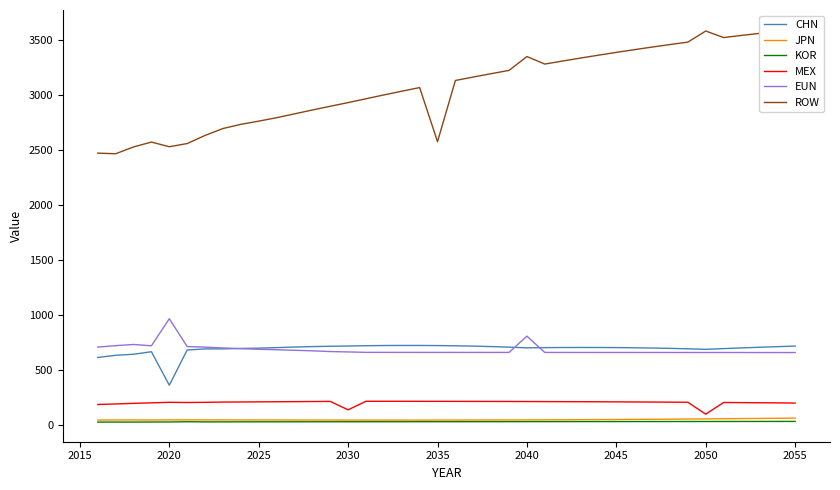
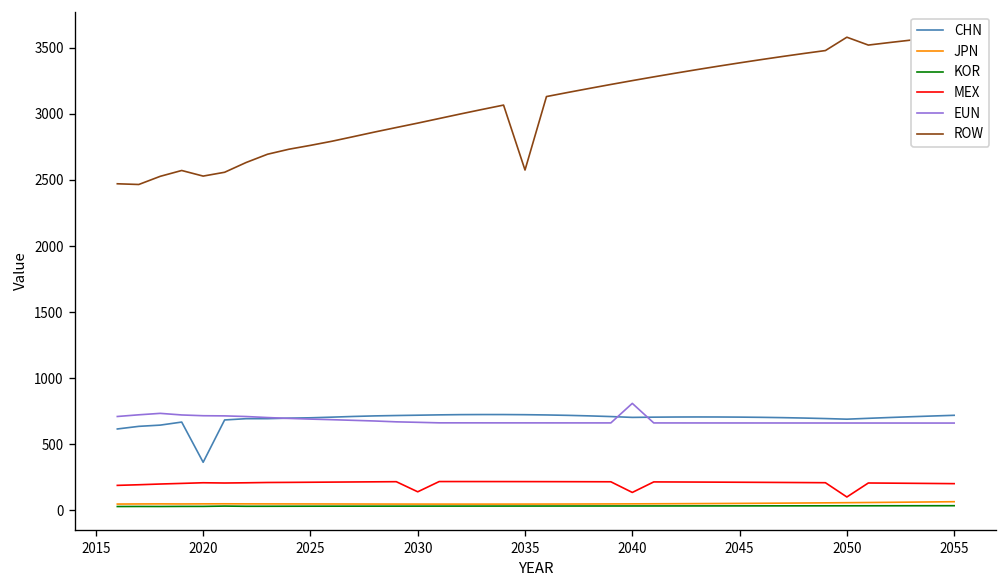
  {
    "CHN": {
      "2020": 360,
      "2030": 720,
      "2035": 720,
      "2040": 700,
      "2045": 700,
      "2050": 690,
      "2055": 720
    },
    "JPN": {
      "2050": 60,
      "2055": 60
    },
    "KOR": {
      "2050": 30,
      "2055": 30
    },
    "MEX": {
      "2020": 210,
      "2025": 210,
      "2030": 140,
      "2035": 220,
-     "2040": 210,
+     "2040": 130,
      "2045": 210,
      "2050": 100,
      "2055": 200
    },
    "EUN": {
-     "2020": 970,
+     "2020": 720,
      "2030": 670,
      "2035": 660,
      "2040": 810,
      "2045": 660,
      "2050": 660,
      "2055": 660
    },
    "ROW": {
      "2020": 2530,
      "2025": 2760,
      "2030": 2930,
      "2035": 2580,
-     "2040": 3350,
+     "2040": 3250,
      "2045": 3390,
      "2050": 3580
    }
  }
